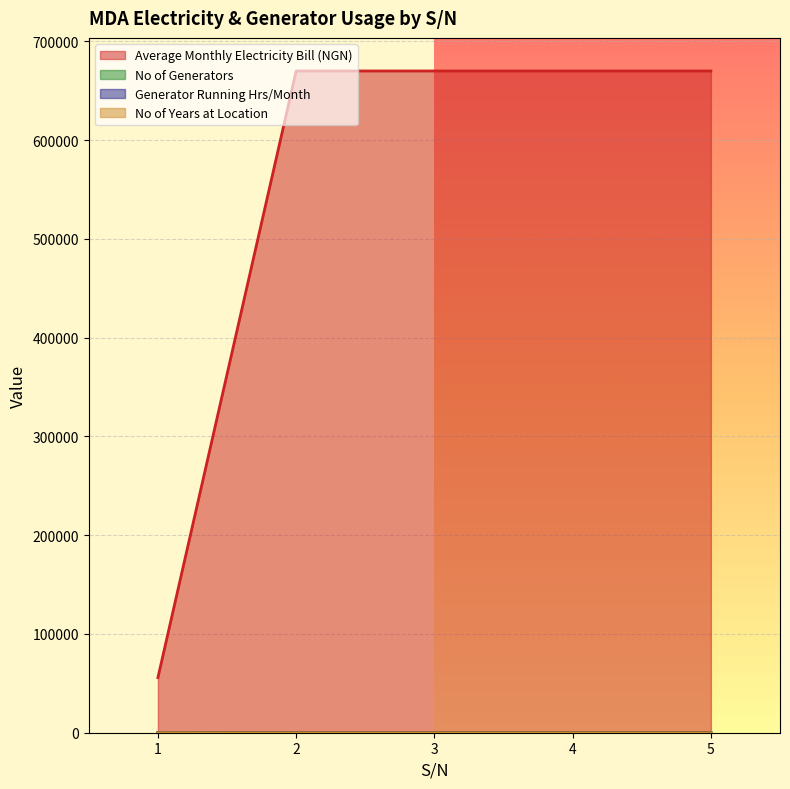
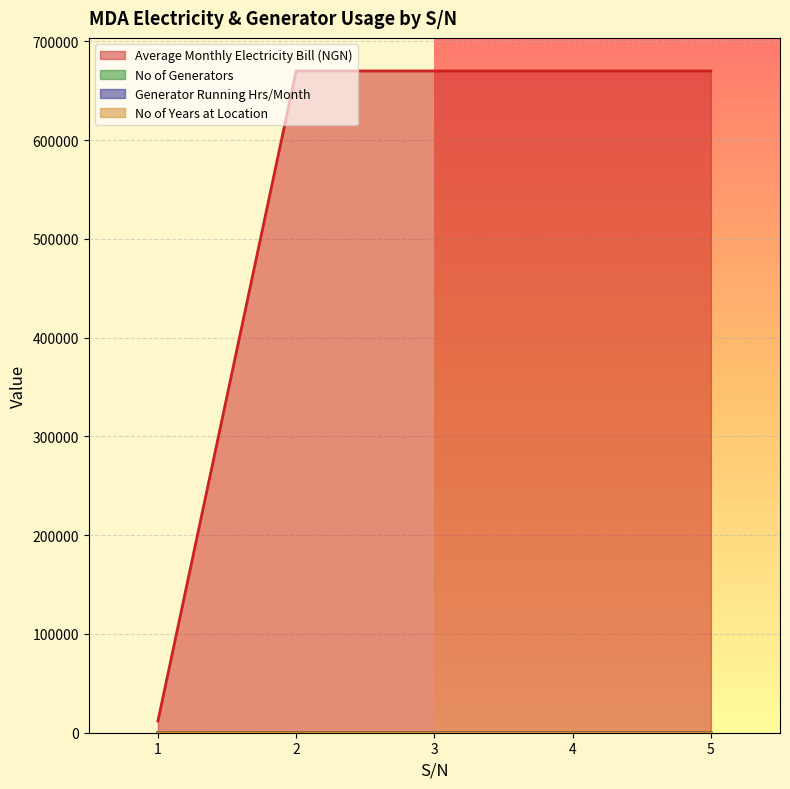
  {
    "Average Monthly Electricity Bill (NGN)": {
-     "1": 60000,
+     "1": 10000,
      "3": 670000,
      "4": 670000,
      "5": 670000
    }
  }
